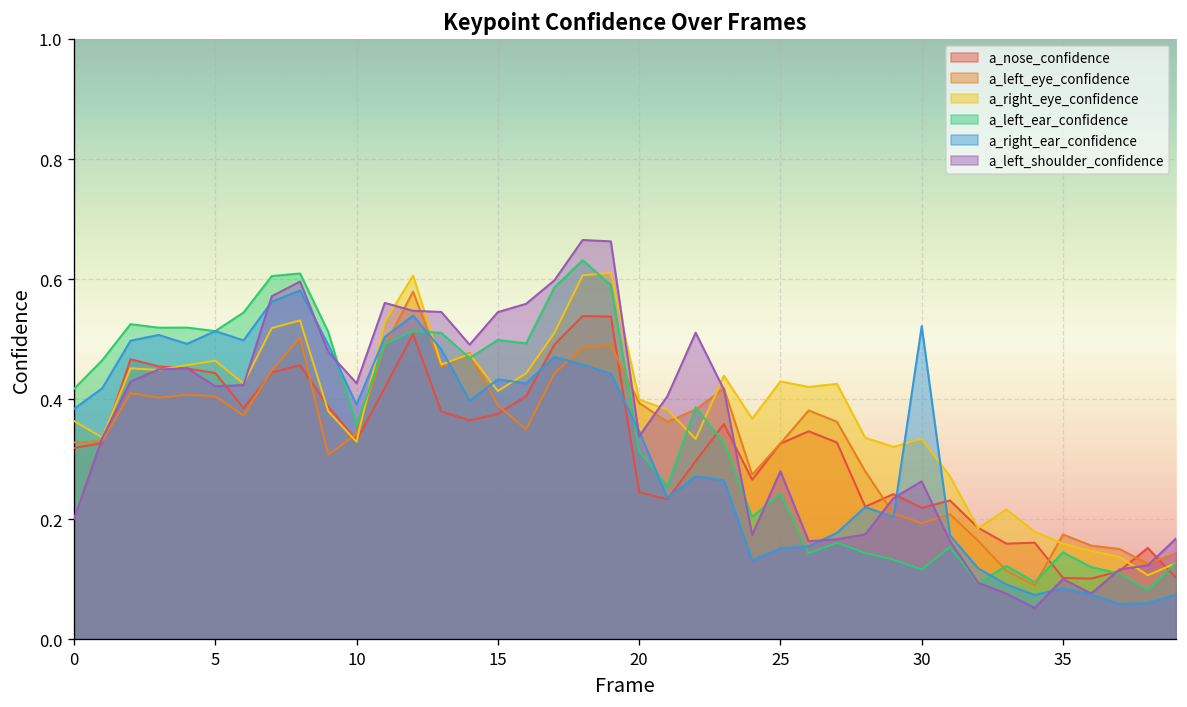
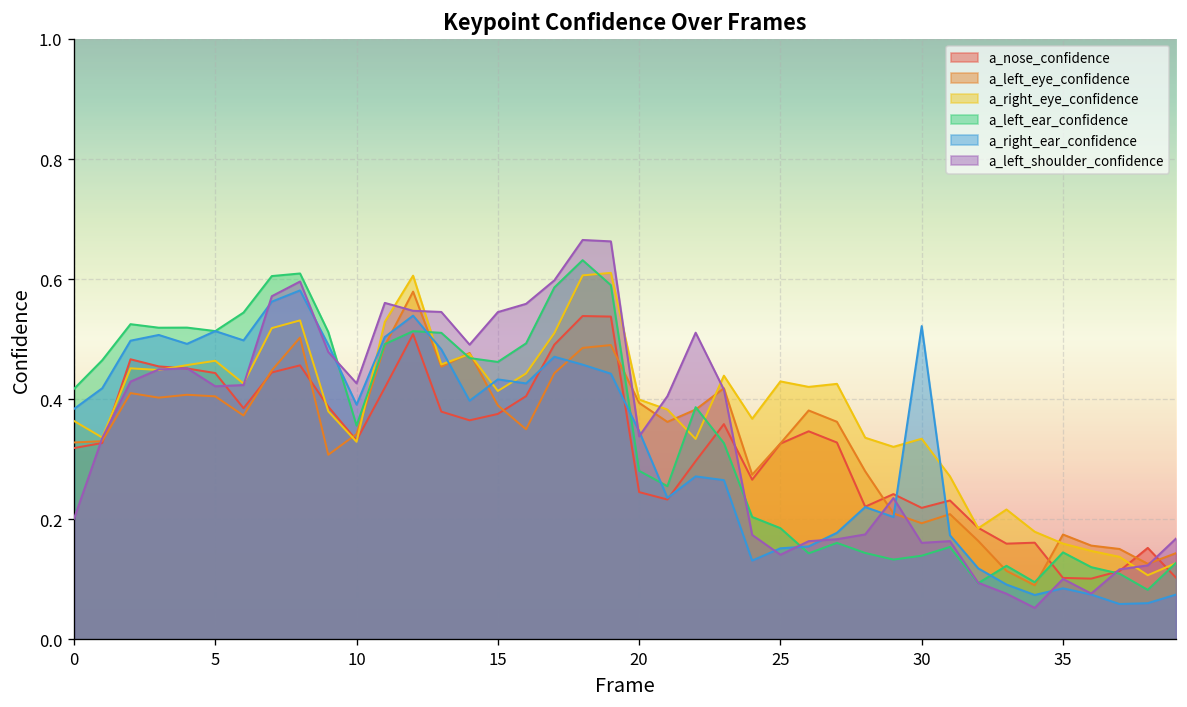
  {
    "a_left_ear_confidence": {
      "0": 0.42,
      "10": 0.36,
-     "15": 0.50,
-     "20": 0.31,
-     "25": 0.24,
-     "30": 0.12,
+     "15": 0.46,
+     "20": 0.28,
+     "25": 0.19,
+     "30": 0.14,
      "35": 0.15
    },
    "a_right_ear_confidence": {
      "0": 0.38,
      "10": 0.39,
      "15": 0.43,
      "20": 0.35,
      "25": 0.15,
      "30": 0.52,
      "35": 0.09
    },
    "a_left_shoulder_confidence": {
      "0": 0.20,
      "5": 0.42,
      "10": 0.43,
      "15": 0.55,
      "20": 0.34,
-     "25": 0.28,
-     "30": 0.26
+     "25": 0.14,
+     "30": 0.16
    }
  }
